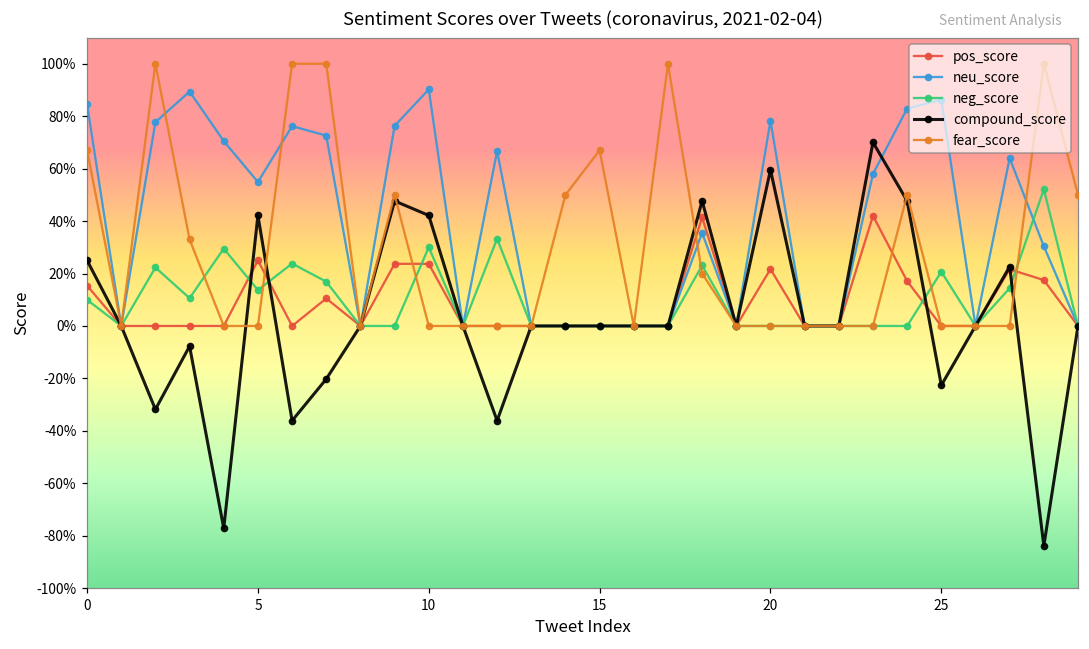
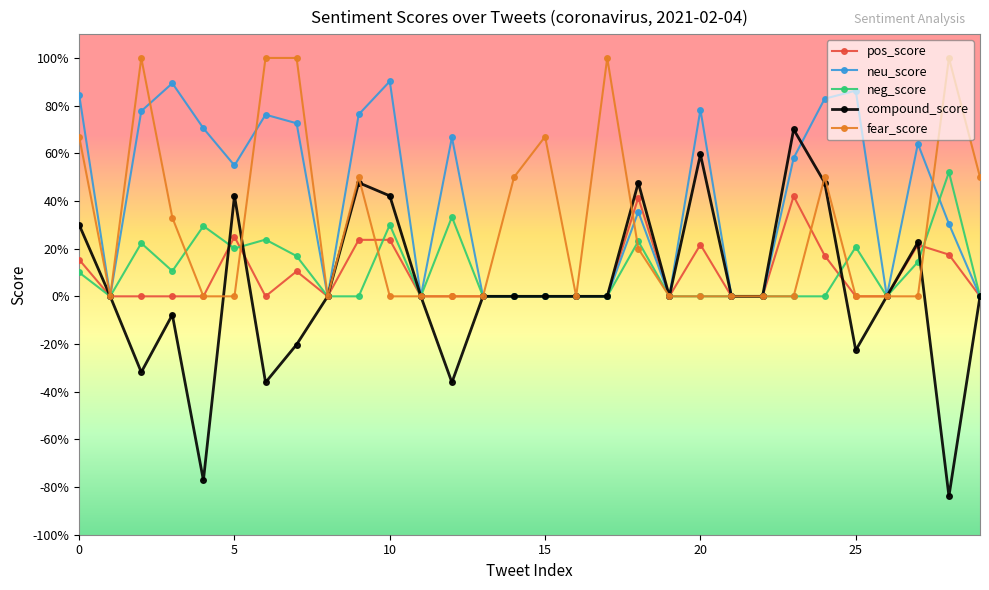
  {
    "neu_score": {
      "0": "85%",
      "5": "55%",
      "10": "90%",
      "20": "78%"
    },
    "neg_score": {
      "0": "10%",
-     "5": "14%",
+     "5": "20%",
      "10": "30%",
      "25": "21%"
    },
    "compound_score": {
-     "0": "25%",
+     "0": "30%",
      "5": "42%",
      "10": "42%",
      "20": "60%",
      "25": "-23%"
    }
  }
